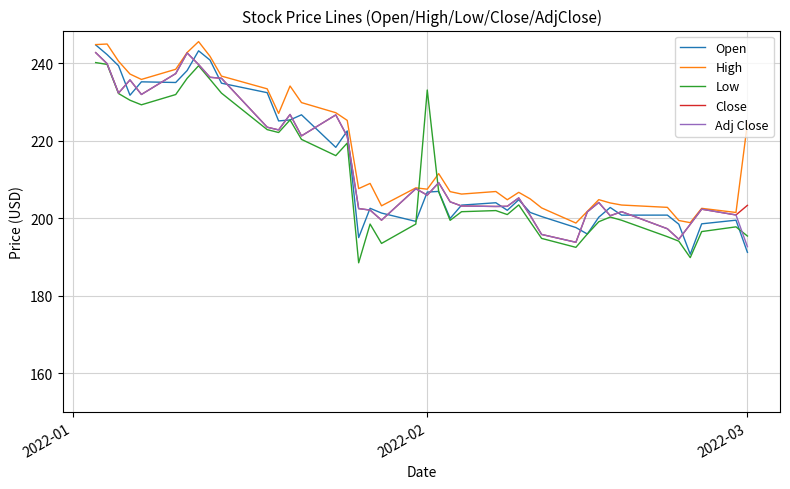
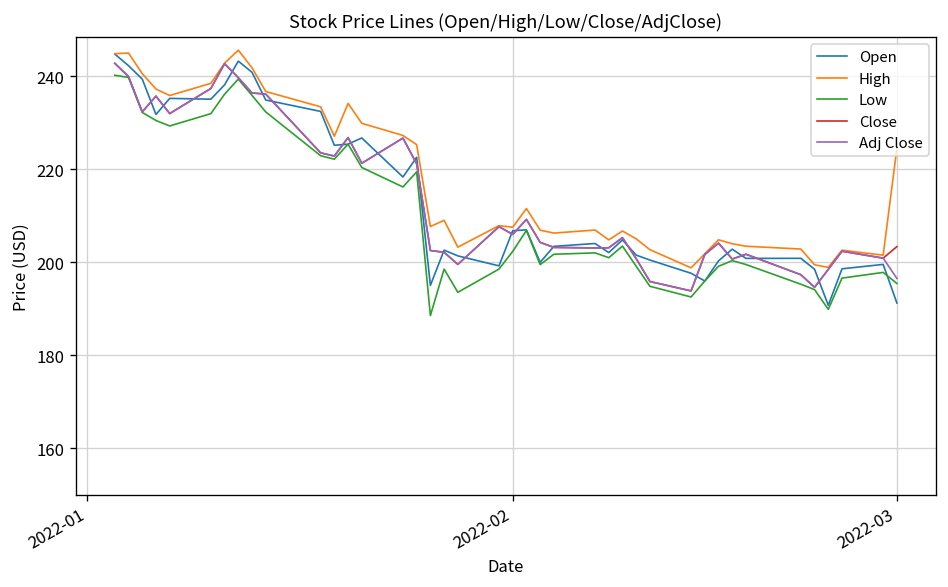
  {
    "Open": {
      "2022-02": 207,
      "2022-03": 191
    },
    "High": {
      "2022-02": 208
    },
    "Low": {
-     "2022-02": 233,
+     "2022-02": 202,
      "2022-03": 195
    },
    "Close": {
      "2022-03": 203
    },
    "Adj Close": {
-     "2022-03": 193
+     "2022-03": 196
    }
  }
